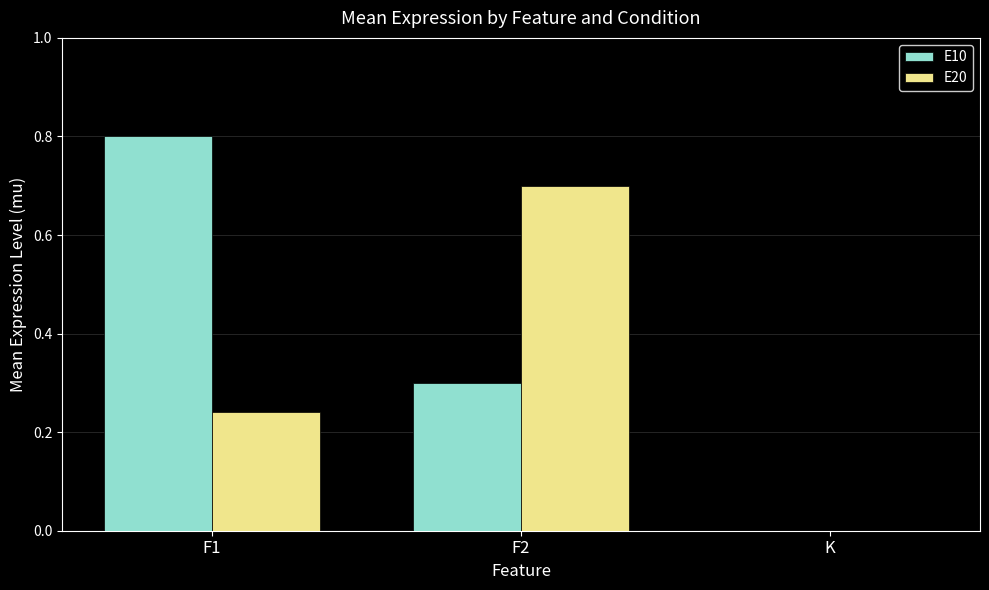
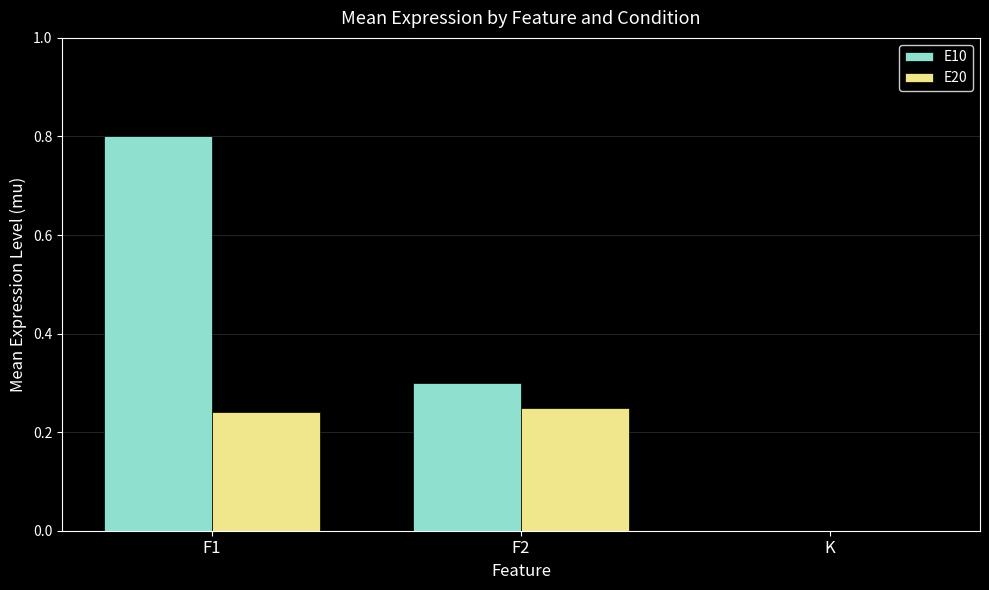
  {
    "E10": {
      "F1": 0.80,
      "F2": 0.30,
      "K": 0.00
    },
    "E20": {
      "F1": 0.24,
-     "F2": 0.70,
+     "F2": 0.25,
      "K": 0.00
    }
  }
